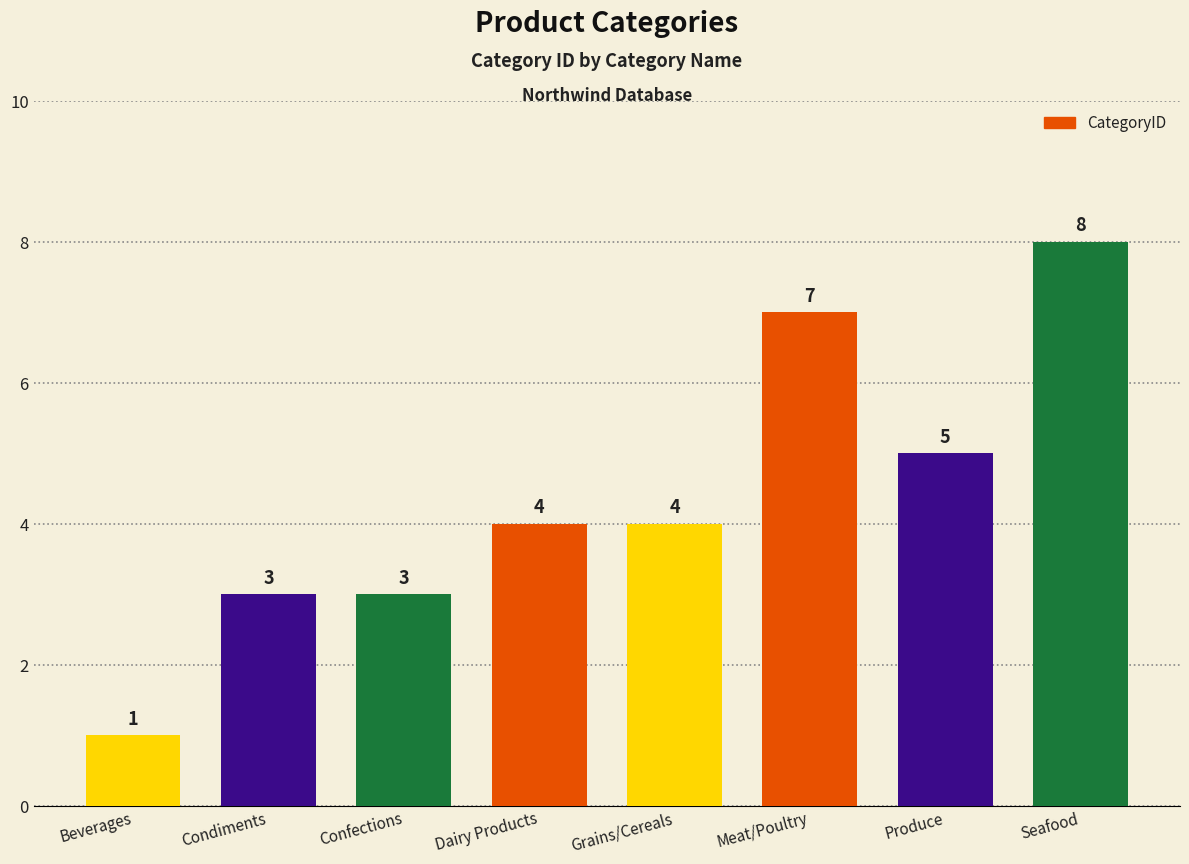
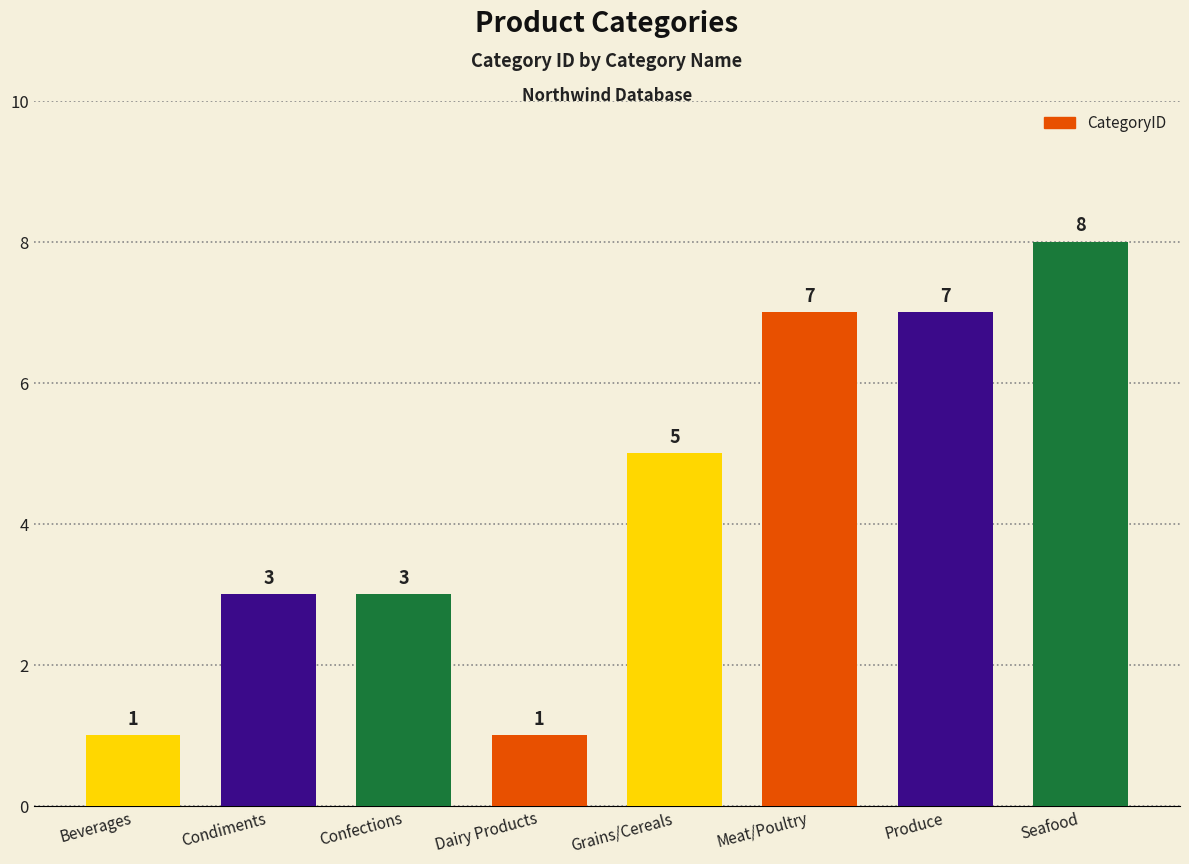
  {
    "Beverages": 1,
    "Condiments": 3,
    "Confections": 3,
-   "Dairy Products": 4,
-   "Grains/Cereals": 4,
+   "Dairy Products": 1,
+   "Grains/Cereals": 5,
    "Meat/Poultry": 7,
-   "Produce": 5,
+   "Produce": 7,
    "Seafood": 8
  }
